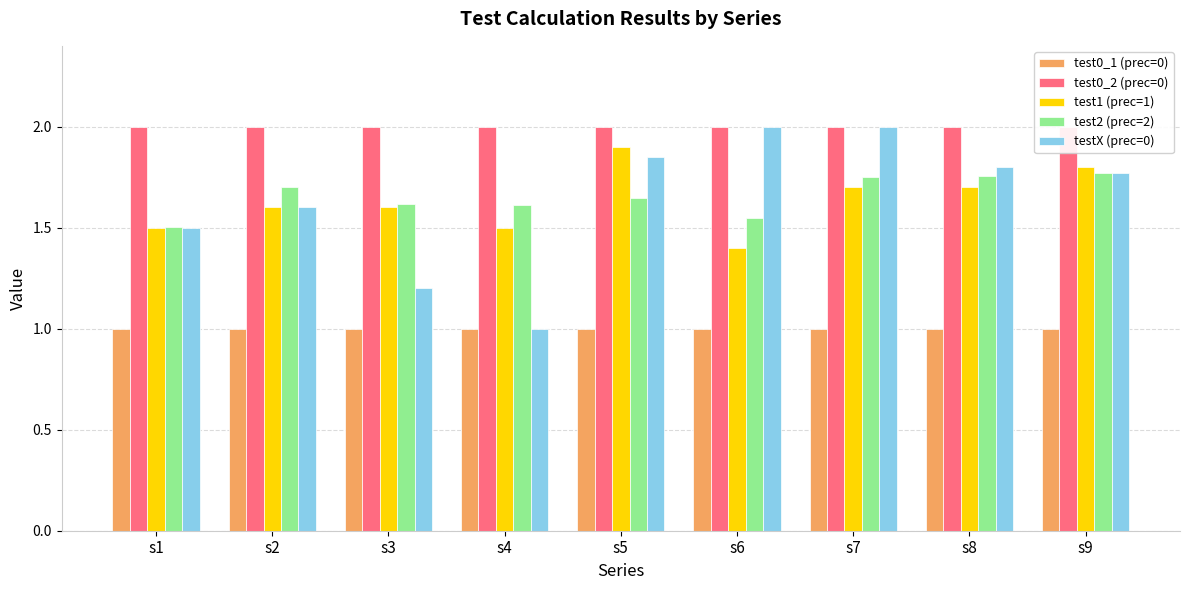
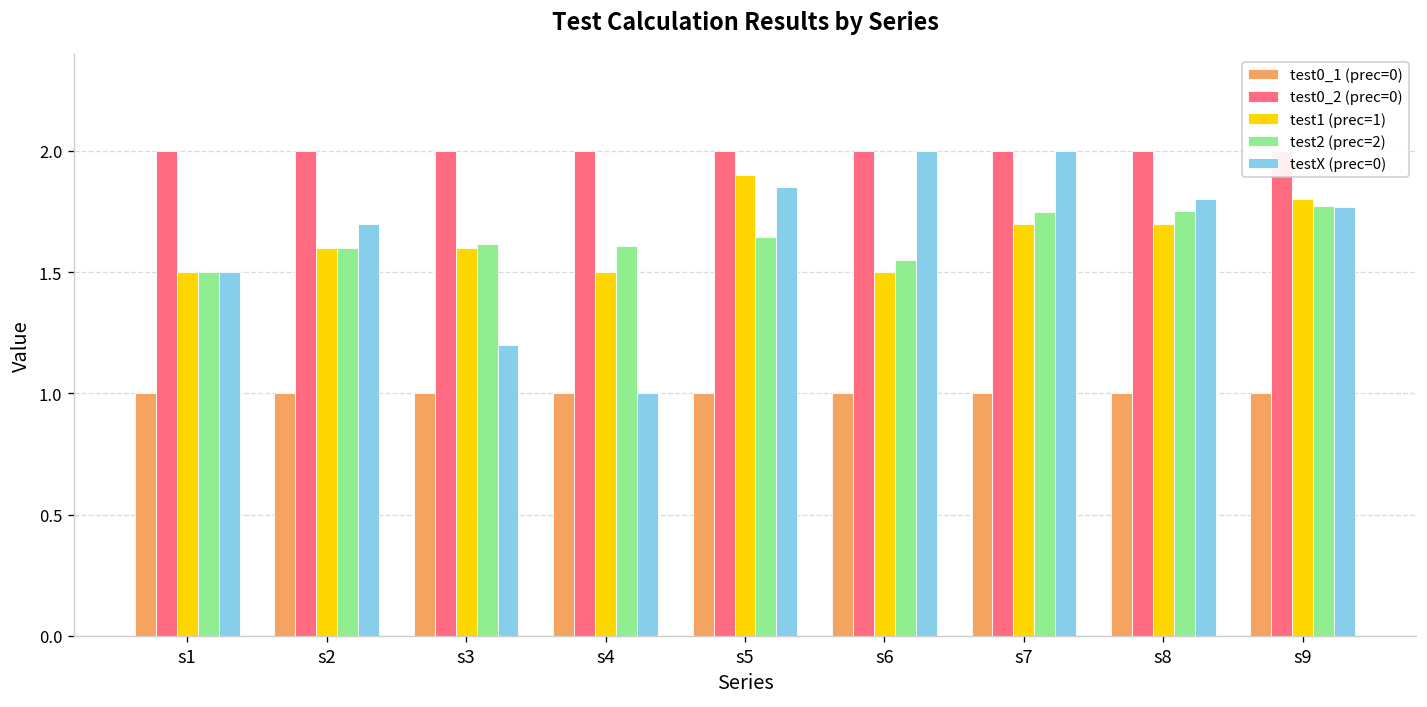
  {
    "test0_1 (prec=0)": {
      "s1": 1.0,
      "s2": 1.0,
      "s3": 1.0,
      "s4": 1.0,
      "s5": 1.0,
      "s6": 1.0,
      "s7": 1.0,
      "s8": 1.0,
      "s9": 1.0
    },
    "test0_2 (prec=0)": {
      "s1": 2.0,
      "s2": 2.0,
      "s3": 2.0,
      "s4": 2.0,
      "s5": 2.0,
      "s6": 2.0,
      "s7": 2.0,
      "s8": 2.0
    },
    "test1 (prec=1)": {
      "s1": 1.5,
      "s2": 1.6,
      "s3": 1.6,
      "s4": 1.5,
      "s5": 1.9,
-     "s6": 1.4,
+     "s6": 1.5,
      "s7": 1.7,
      "s8": 1.7,
      "s9": 1.8
    },
    "test2 (prec=2)": {
      "s1": 1.5,
-     "s2": 1.7,
+     "s2": 1.6,
      "s3": 1.62,
      "s4": 1.6,
      "s5": 1.65,
      "s6": 1.55,
      "s7": 1.75,
      "s8": 1.75,
      "s9": 1.77
    },
    "testX (prec=0)": {
      "s1": 1.5,
-     "s2": 1.6,
+     "s2": 1.7,
      "s3": 1.2,
      "s4": 1.0,
      "s5": 1.85,
      "s6": 2.0,
      "s7": 2.0,
      "s8": 1.8,
      "s9": 1.77
    }
  }
